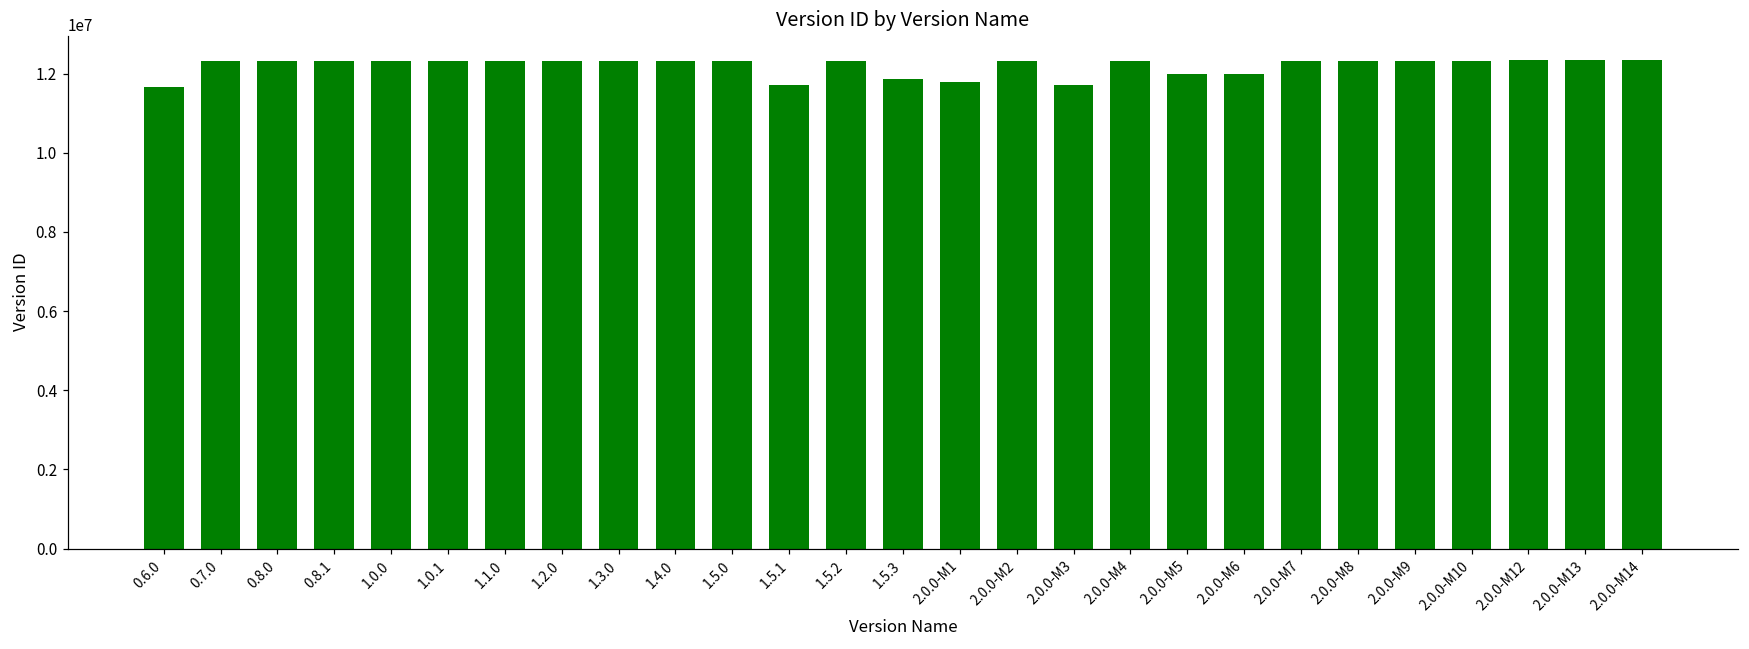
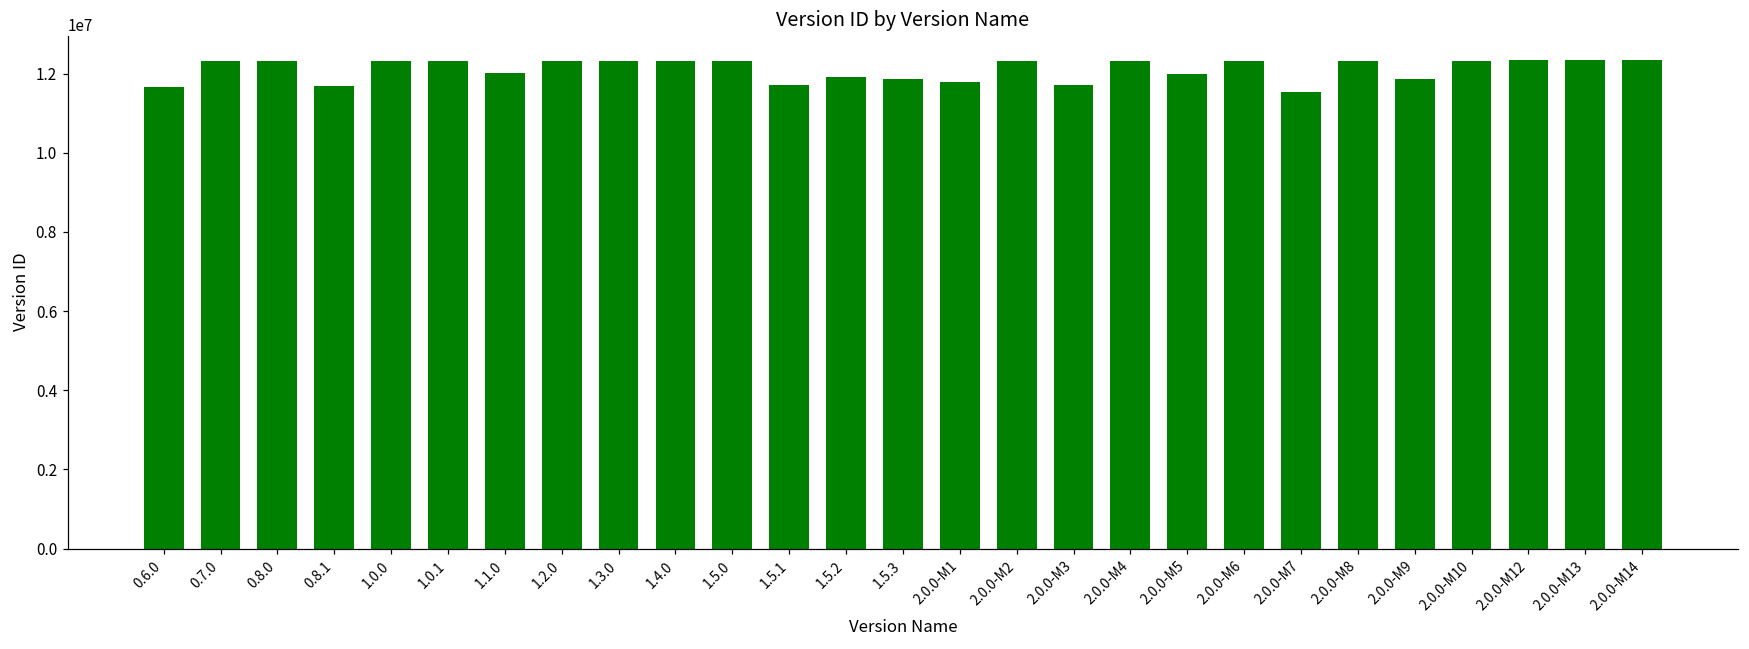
  {
    "0.6.0": 11700000,
    "0.7.0": 12300000,
    "0.8.0": 12300000,
-   "0.8.1": 12300000,
+   "0.8.1": 11700000,
    "1.0.0": 12300000,
    "1.0.1": 12300000,
-   "1.1.0": 12300000,
+   "1.1.0": 12000000,
    "1.2.0": 12300000,
    "1.3.0": 12300000,
    "1.4.0": 12300000,
    "1.5.0": 12300000,
    "1.5.1": 11700000,
-   "1.5.2": 12300000,
+   "1.5.2": 11900000,
    "1.5.3": 11900000,
    "2.0.0-M1": 11800000,
    "2.0.0-M2": 12300000,
    "2.0.0-M3": 11700000,
    "2.0.0-M4": 12300000,
    "2.0.0-M5": 12000000,
-   "2.0.0-M6": 12000000,
-   "2.0.0-M7": 12300000,
+   "2.0.0-M6": 12300000,
+   "2.0.0-M7": 11500000,
    "2.0.0-M8": 12300000,
-   "2.0.0-M9": 12300000,
+   "2.0.0-M9": 11900000,
    "2.0.0-M10": 12300000,
    "2.0.0-M12": 12300000,
    "2.0.0-M13": 12300000,
    "2.0.0-M14": 12300000
  }
